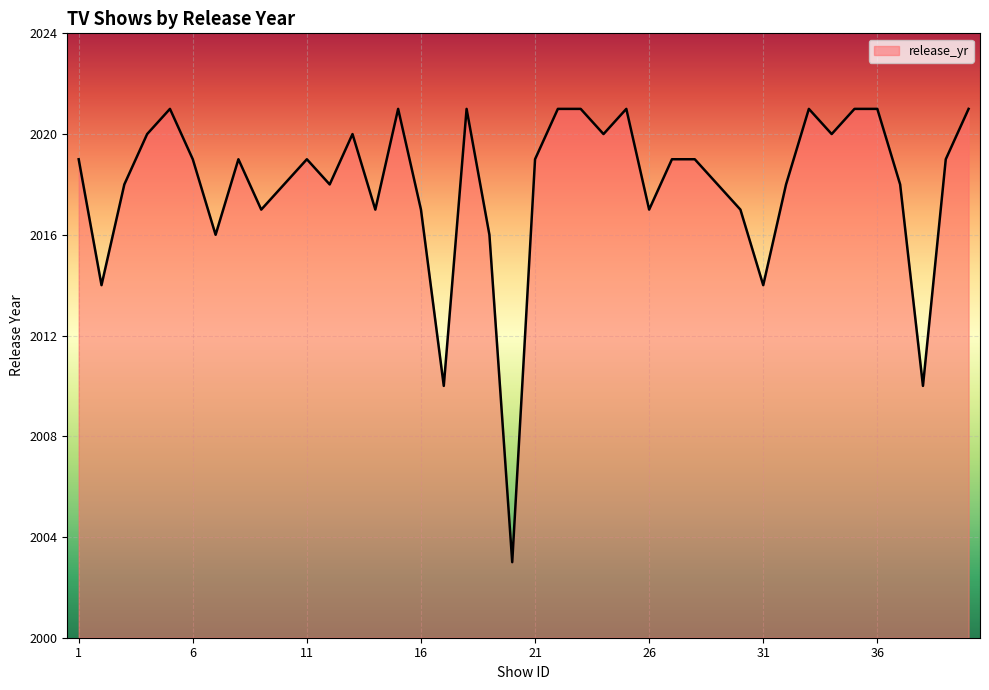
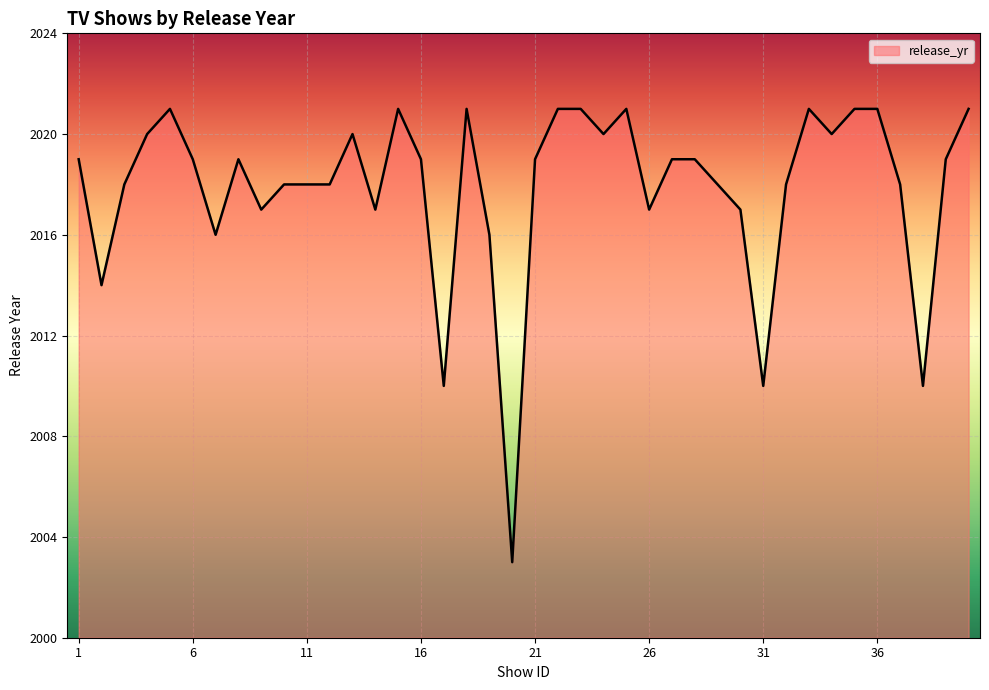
  {
    "1": 2019,
    "6": 2019,
-   "11": 2019,
-   "16": 2017,
+   "11": 2018,
+   "16": 2019,
    "21": 2019,
    "26": 2017,
-   "31": 2014,
+   "31": 2010,
    "36": 2021
  }
